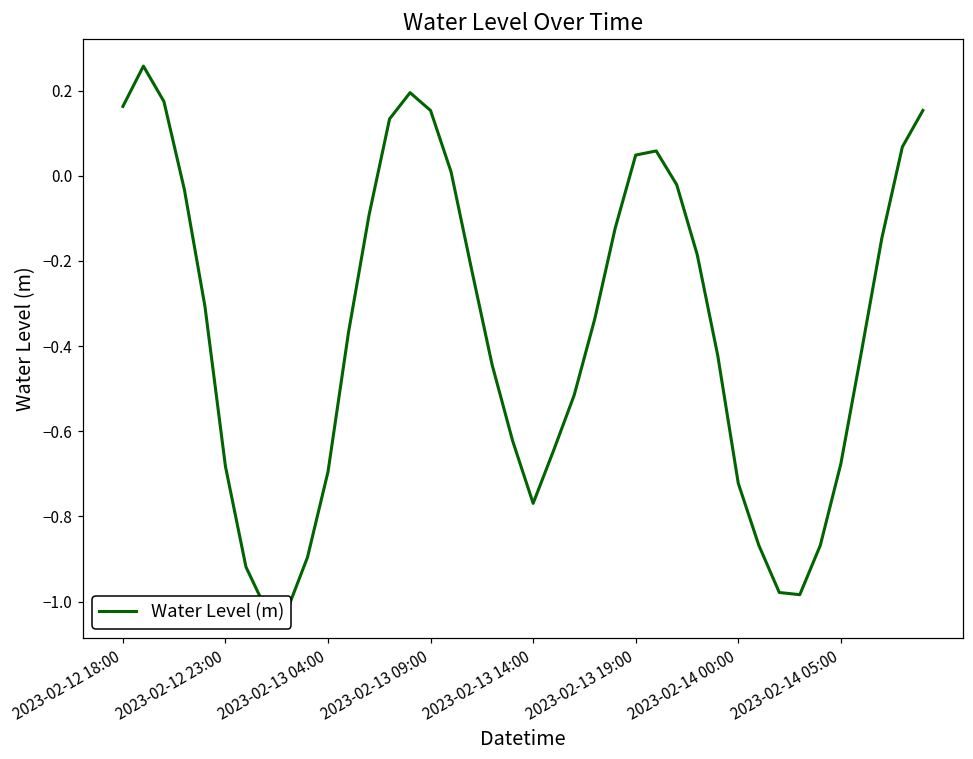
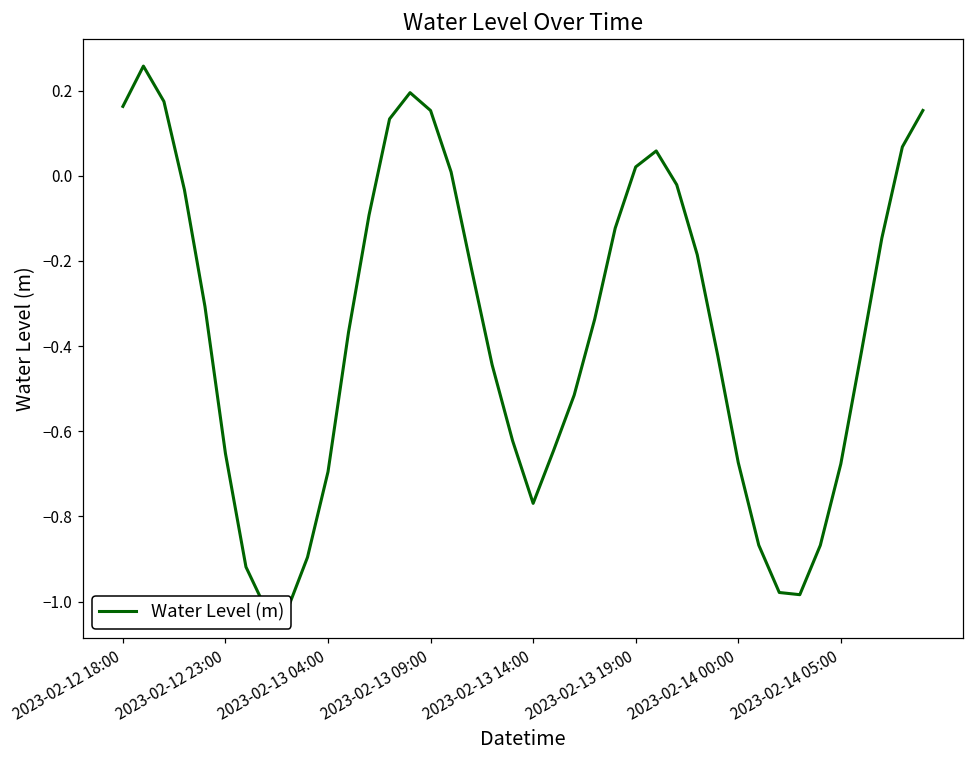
  {
    "2023-02-12 18:00": 0.16,
-   "2023-02-12 23:00": -0.68,
+   "2023-02-12 23:00": -0.65,
    "2023-02-13 04:00": -0.70,
    "2023-02-13 09:00": 0.15,
    "2023-02-13 14:00": -0.77,
-   "2023-02-13 19:00": 0.05,
-   "2023-02-14 00:00": -0.72,
+   "2023-02-13 19:00": 0.02,
+   "2023-02-14 00:00": -0.67,
    "2023-02-14 05:00": -0.68
  }
